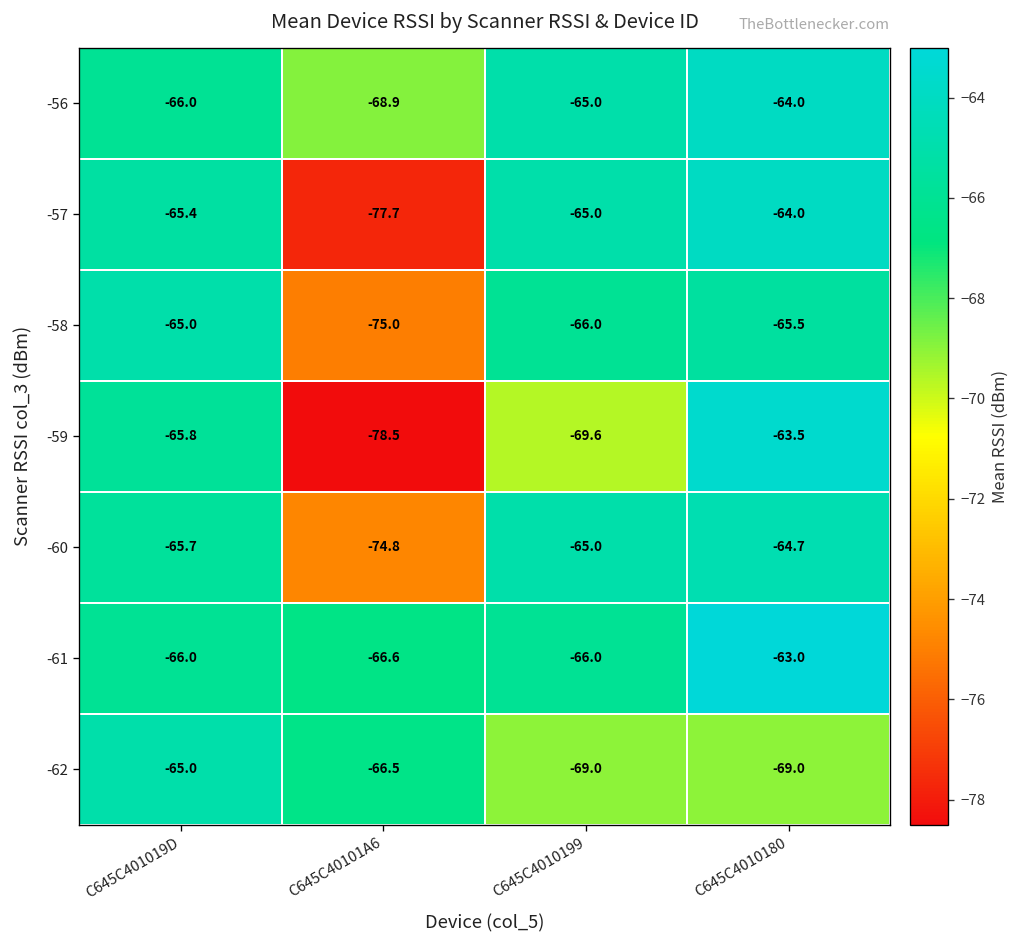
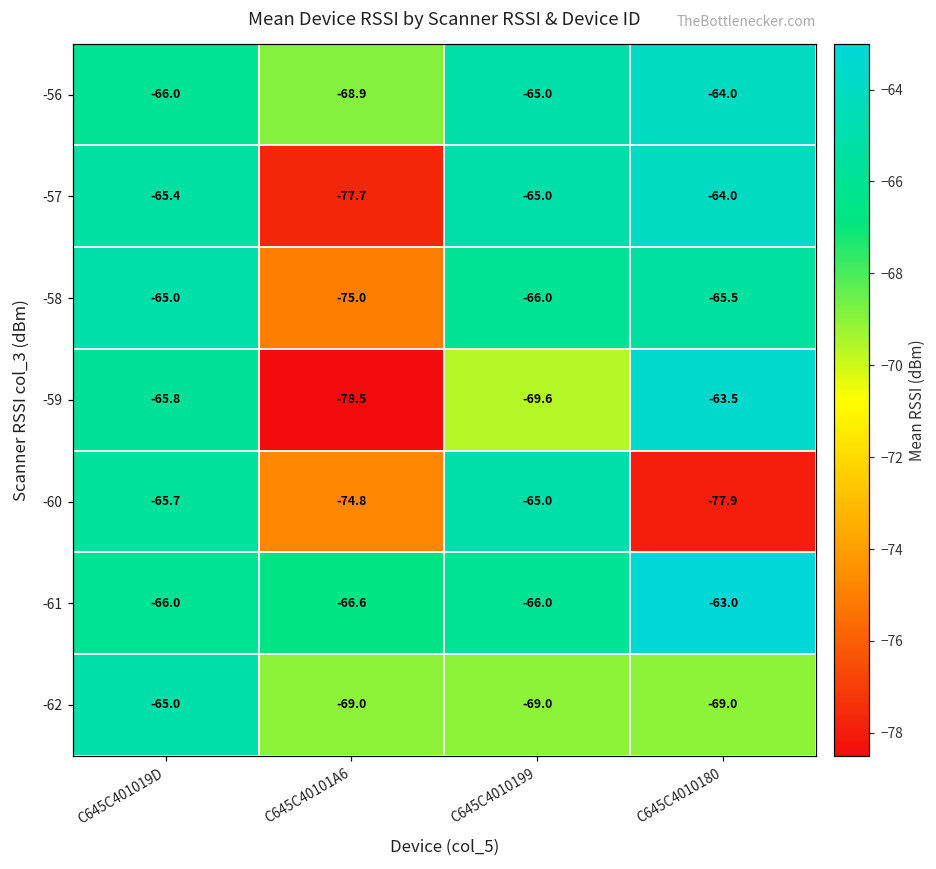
  {
    "-56": {
      "C645C401019D": -66.0,
      "C645C40101A6": -68.9,
      "C645C4010199": -65.0,
      "C645C4010180": -64.0
    },
    "-57": {
      "C645C401019D": -65.4,
      "C645C40101A6": -77.7,
      "C645C4010199": -65.0,
      "C645C4010180": -64.0
    },
    "-58": {
      "C645C401019D": -65.0,
      "C645C40101A6": -75.0,
      "C645C4010199": -66.0,
      "C645C4010180": -65.5
    },
    "-59": {
      "C645C401019D": -65.8,
      "C645C40101A6": -78.5,
      "C645C4010199": -69.6,
      "C645C4010180": -63.5
    },
    "-60": {
      "C645C401019D": -65.7,
      "C645C40101A6": -74.8,
      "C645C4010199": -65.0,
-     "C645C4010180": -64.7
+     "C645C4010180": -77.9
    },
    "-61": {
      "C645C401019D": -66.0,
      "C645C40101A6": -66.6,
      "C645C4010199": -66.0,
      "C645C4010180": -63.0
    },
    "-62": {
      "C645C401019D": -65.0,
-     "C645C40101A6": -66.5,
+     "C645C40101A6": -69.0,
      "C645C4010199": -69.0,
      "C645C4010180": -69.0
    }
  }
